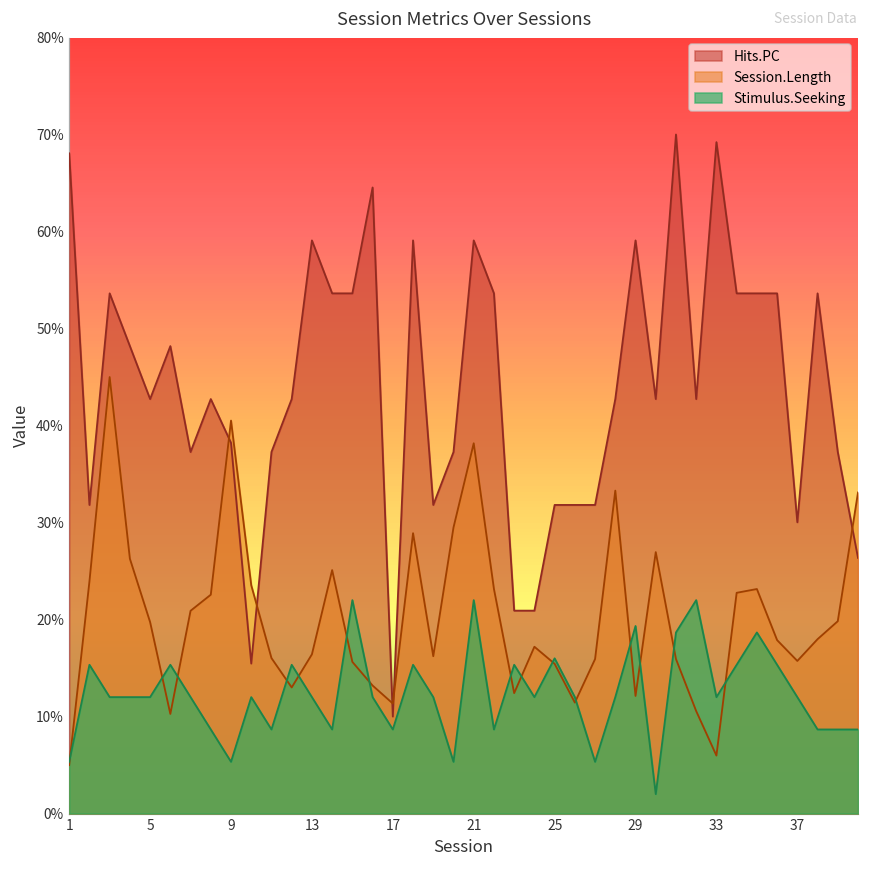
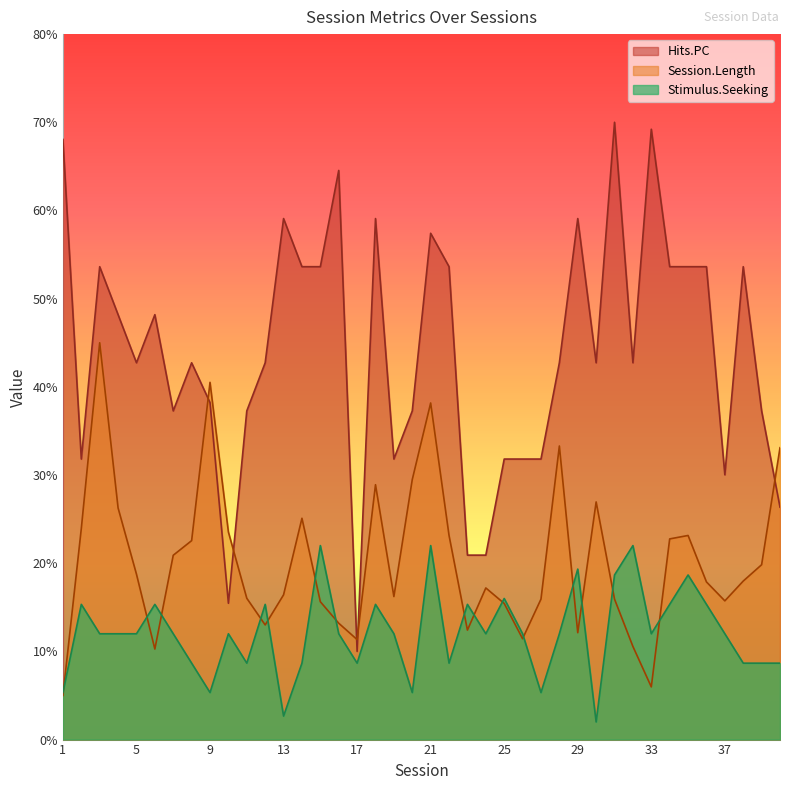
  {
    "Hits.PC": {
      "1": "68%",
      "5": "43%",
      "9": "38%",
      "13": "59%",
      "17": "10%",
-     "21": "59%",
+     "21": "57%",
      "25": "32%",
      "29": "59%",
      "33": "69%",
      "37": "30%"
    },
    "Session.Length": {
      "1": "5%",
-     "5": "20%",
+     "5": "19%",
      "9": "41%",
      "13": "16%",
      "17": "11%",
      "21": "38%",
      "25": "15%",
      "29": "12%",
      "33": "6%",
      "37": "16%"
    },
    "Stimulus.Seeking": {
      "1": "5%",
      "5": "12%",
      "9": "5%",
-     "13": "12%",
+     "13": "3%",
      "17": "9%",
      "21": "22%",
      "25": "16%",
      "29": "19%",
      "33": "12%",
      "37": "12%"
    }
  }
